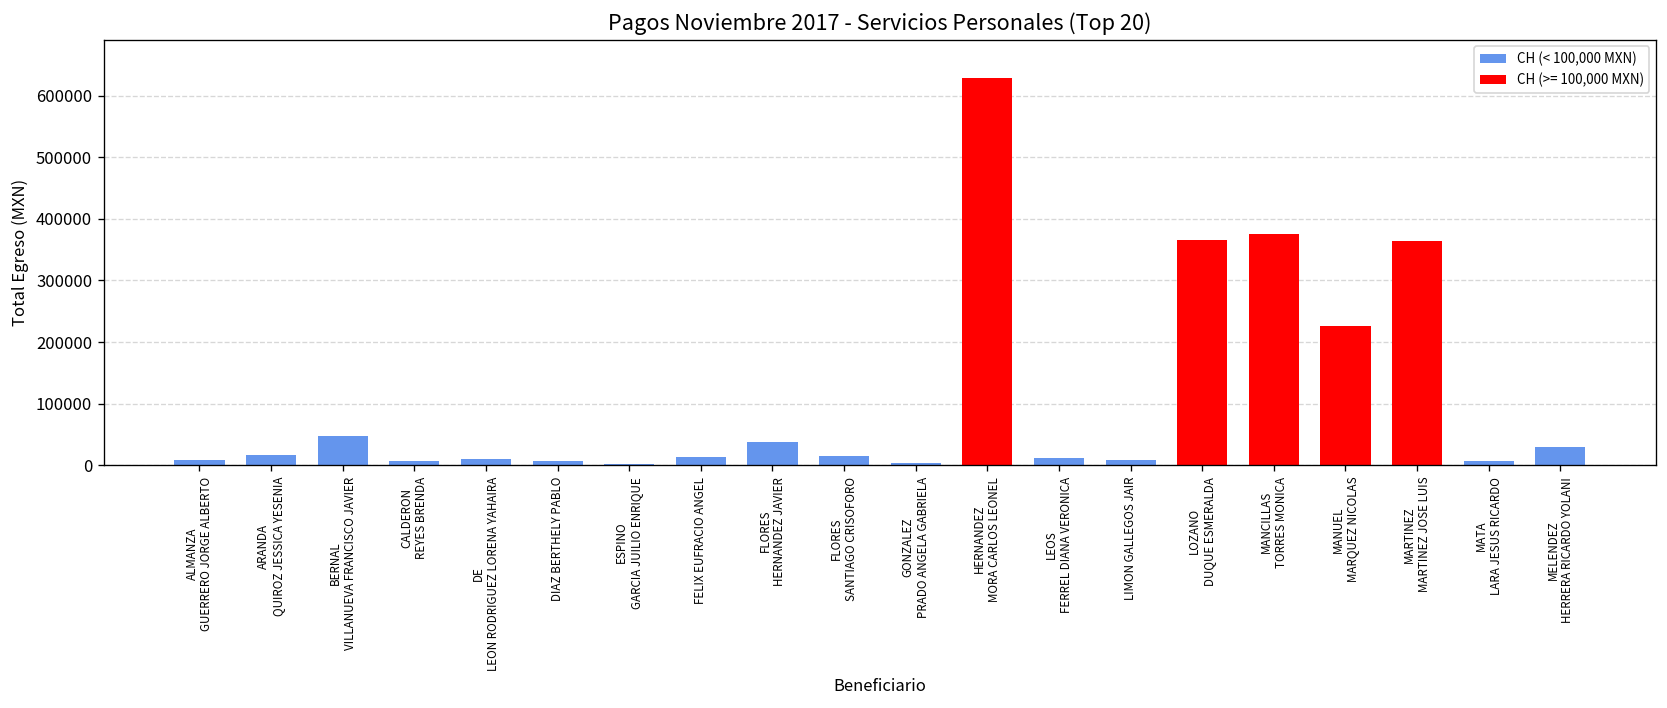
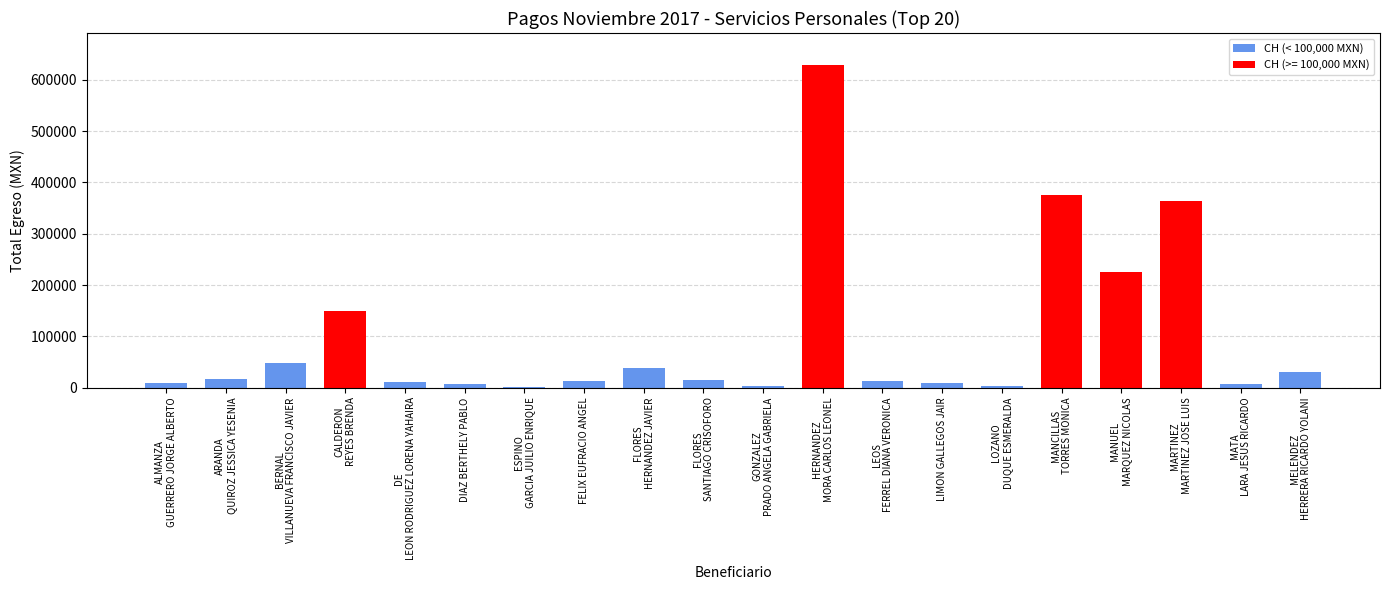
  {
    "ALMANZA GUERRERO JORGE ALBERTO": 10000,
    "ARANDA QUIROZ JESSICA YESENIA": 20000,
    "BERNAL VILLANUEVA FRANCISCO JAVIER": 50000,
-   "CALDERON REYES BRENDA": 10000,
+   "CALDERON REYES BRENDA": 150000,
    "DE LEON RODRIGUEZ LORENA YAHAIRA": 10000,
    "DIAZ BERTHELY PABLO": 10000,
    "FELIX EUFRACIO ANGEL": 10000,
    "FLORES HERNANDEZ JAVIER": 40000,
    "FLORES SANTIAGO CRISOFORO": 20000,
    "HERNANDEZ MORA CARLOS LEONEL": 630000,
    "LEOS FERREL DIANA VERONICA": 10000,
    "LIMON GALLEGOS JAIR": 10000,
-   "LOZANO DUQUE ESMERALDA": 370000,
+   "LOZANO DUQUE ESMERALDA": 0,
    "MANCILLAS TORRES MONICA": 370000,
    "MANUEL MARQUEZ NICOLAS": 230000,
    "MARTINEZ MARTINEZ JOSE LUIS": 360000,
    "MATA LARA JESUS RICARDO": 10000,
    "MELENDEZ HERRERA RICARDO YOLANI": 30000
  }
